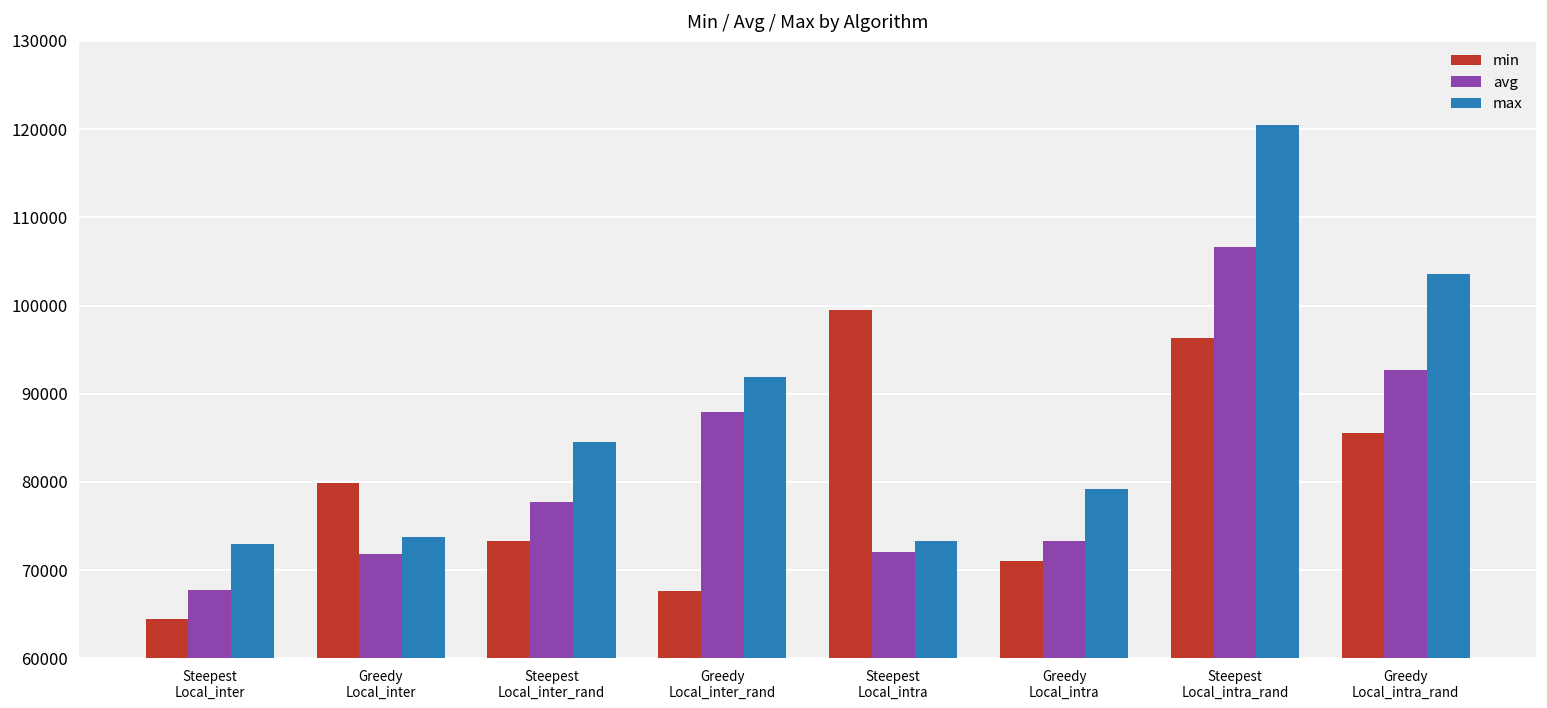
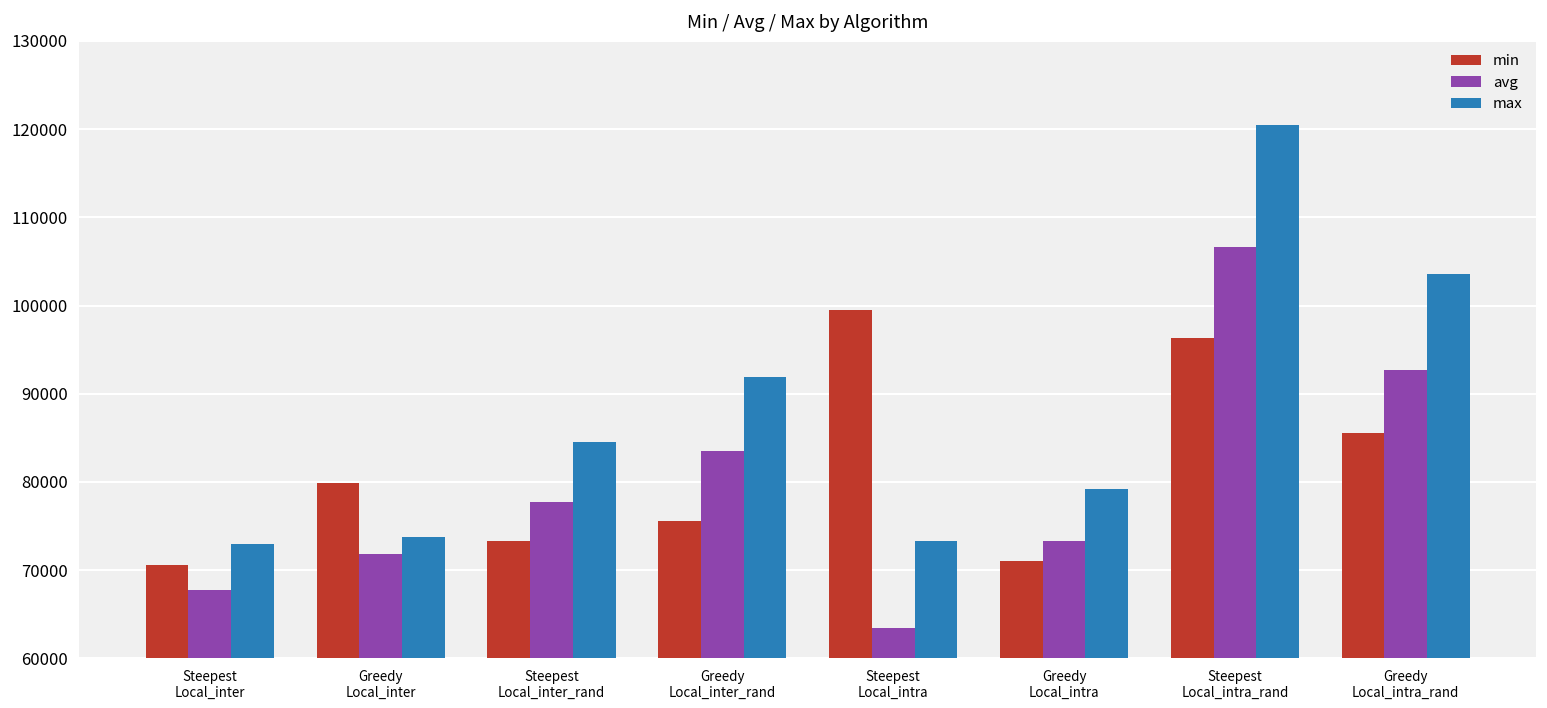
  {
    "min": {
-     "Steepest Local_inter": 65000,
+     "Steepest Local_inter": 71000,
      "Greedy Local_inter": 80000,
      "Steepest Local_inter_rand": 73000,
-     "Greedy Local_inter_rand": 68000,
+     "Greedy Local_inter_rand": 76000,
      "Steepest Local_intra": 99000,
      "Greedy Local_intra": 71000,
      "Steepest Local_intra_rand": 96000,
      "Greedy Local_intra_rand": 86000
    },
    "avg": {
      "Steepest Local_inter": 68000,
      "Greedy Local_inter": 72000,
      "Steepest Local_inter_rand": 78000,
-     "Greedy Local_inter_rand": 88000,
-     "Steepest Local_intra": 72000,
+     "Greedy Local_inter_rand": 84000,
+     "Steepest Local_intra": 63000,
      "Greedy Local_intra": 73000,
      "Steepest Local_intra_rand": 107000,
      "Greedy Local_intra_rand": 93000
    },
    "max": {
      "Steepest Local_inter": 73000,
      "Greedy Local_inter": 74000,
      "Steepest Local_inter_rand": 84000,
      "Greedy Local_inter_rand": 92000,
      "Steepest Local_intra": 73000,
      "Greedy Local_intra": 79000,
      "Steepest Local_intra_rand": 120000,
      "Greedy Local_intra_rand": 104000
    }
  }
